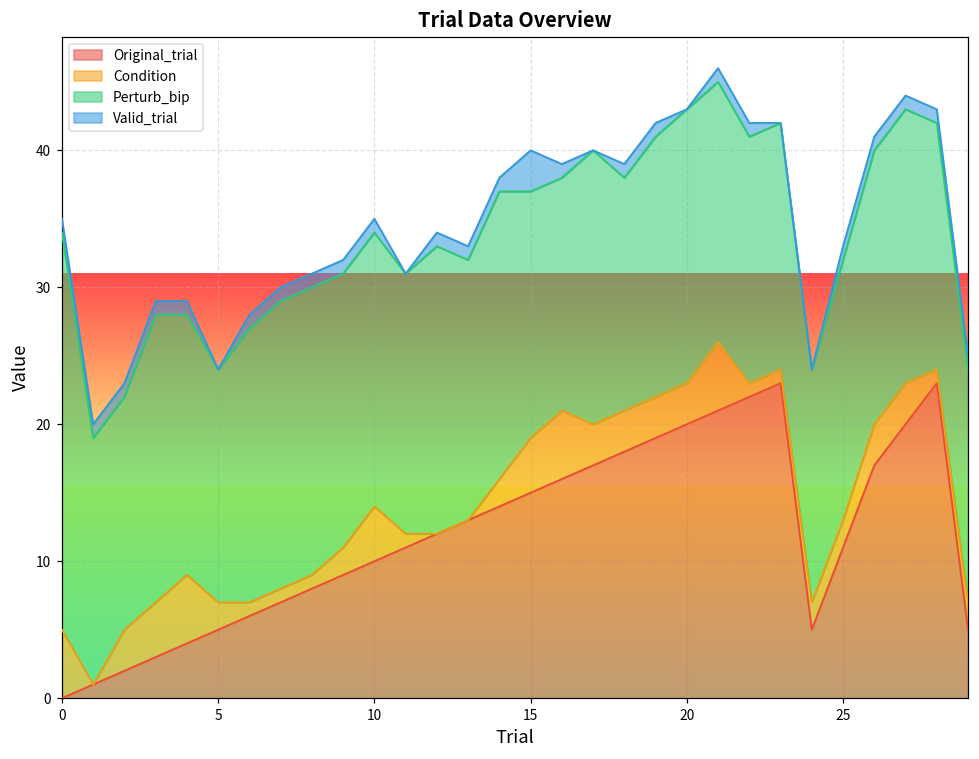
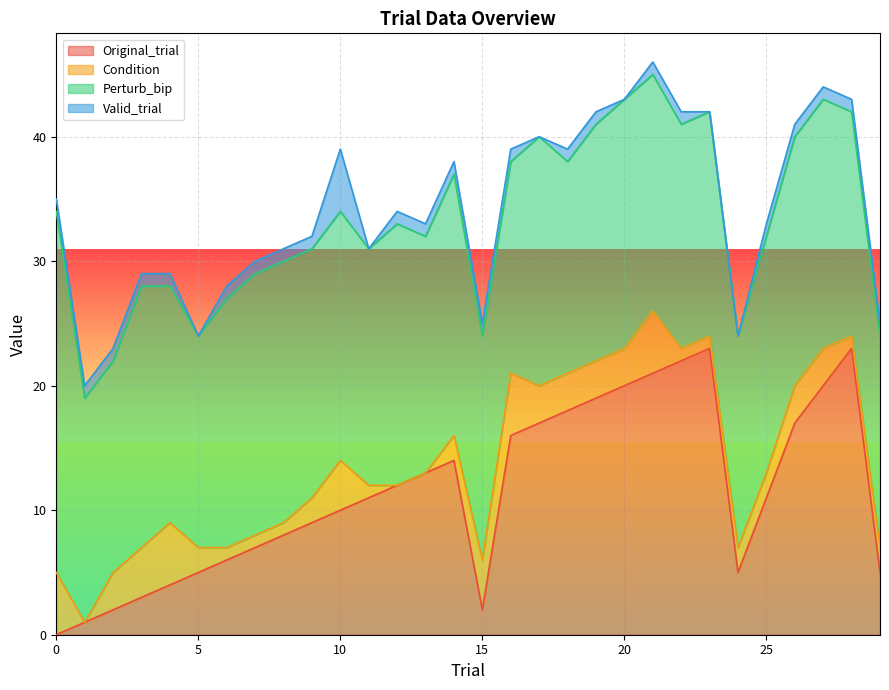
  {
    "Original_trial": {
      "0": 0,
      "5": 5,
      "10": 10,
-     "15": 15,
+     "15": 2,
      "20": 20,
      "25": 11
    },
    "Condition": {
      "0": 5,
      "5": 7,
      "10": 14,
      "20": 23,
      "25": 13
    },
    "Perturb_bip": {
      "0": 29,
      "10": 20,
      "15": 18,
      "25": 19
    },
    "Valid_trial": {
      "0": 1,
-     "10": 1,
-     "15": 3,
+     "10": 5,
+     "15": 1,
      "25": 1
    }
  }
